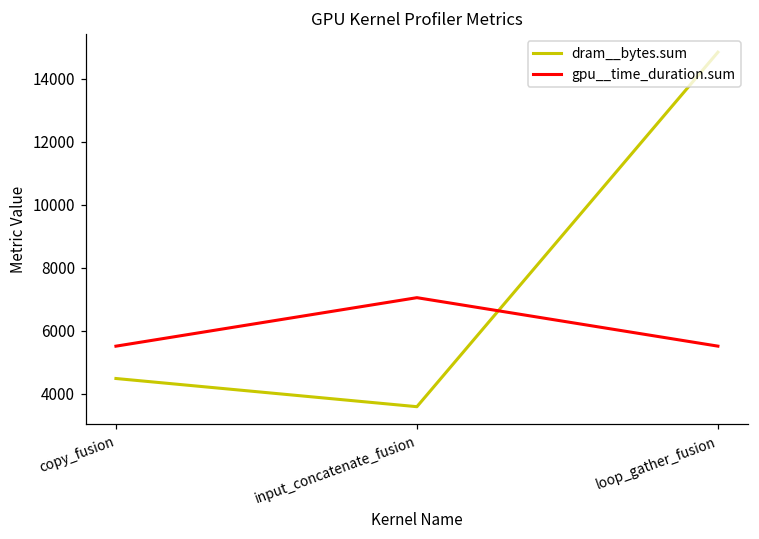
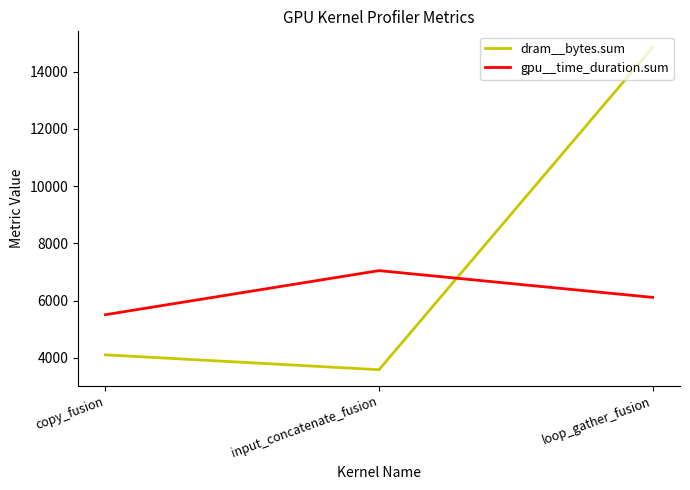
  {
    "dram__bytes.sum": {
-     "copy_fusion": 4500,
+     "copy_fusion": 4100,
      "input_concatenate_fusion": 3600
    },
    "gpu__time_duration.sum": {
      "copy_fusion": 5500,
      "input_concatenate_fusion": 7000,
-     "loop_gather_fusion": 5500
+     "loop_gather_fusion": 6100
    }
  }
